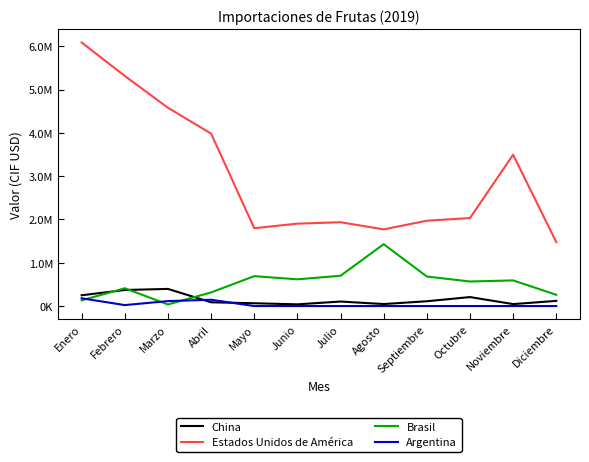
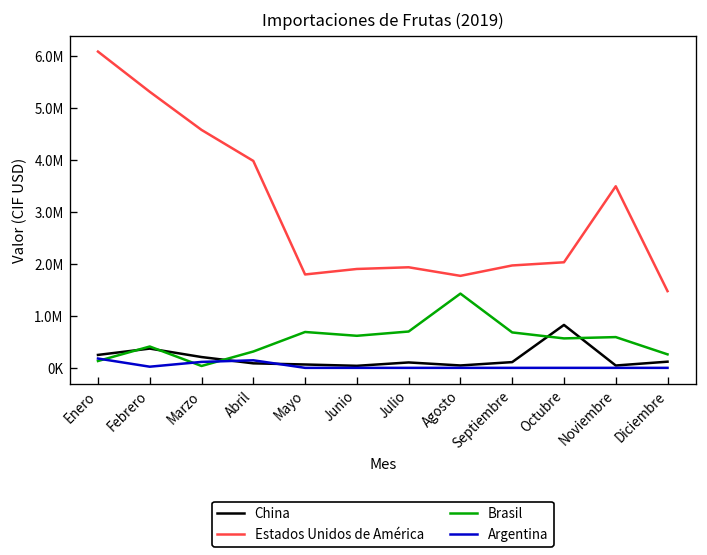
  {
    "China": {
      "Enero": 200000,
-     "Marzo": 400000,
+     "Marzo": 200000,
      "Abril": 100000,
      "Mayo": 100000,
      "Julio": 100000,
      "Septiembre": 100000,
-     "Octubre": 200000,
+     "Octubre": 800000,
      "Diciembre": 100000
    },
    "Estados Unidos de América": {
      "Enero": 6100000,
      "Febrero": 5300000,
      "Marzo": 4600000,
      "Abril": 4000000,
      "Mayo": 1800000,
      "Junio": 1900000,
      "Julio": 1900000,
      "Agosto": 1800000,
      "Septiembre": 2000000,
      "Octubre": 2000000,
      "Noviembre": 3500000,
      "Diciembre": 1500000
    },
    "Brasil": {
      "Marzo": 0,
      "Abril": 300000,
      "Mayo": 700000,
      "Junio": 600000,
      "Julio": 700000,
      "Agosto": 1400000,
      "Septiembre": 700000,
      "Octubre": 600000,
      "Noviembre": 600000,
      "Diciembre": 300000
    },
    "Argentina": {
      "Febrero": 0,
      "Marzo": 100000,
      "Abril": 100000,
      "Mayo": 0,
      "Julio": 0,
      "Septiembre": 0,
      "Octubre": 0,
      "Diciembre": 0
    }
  }
